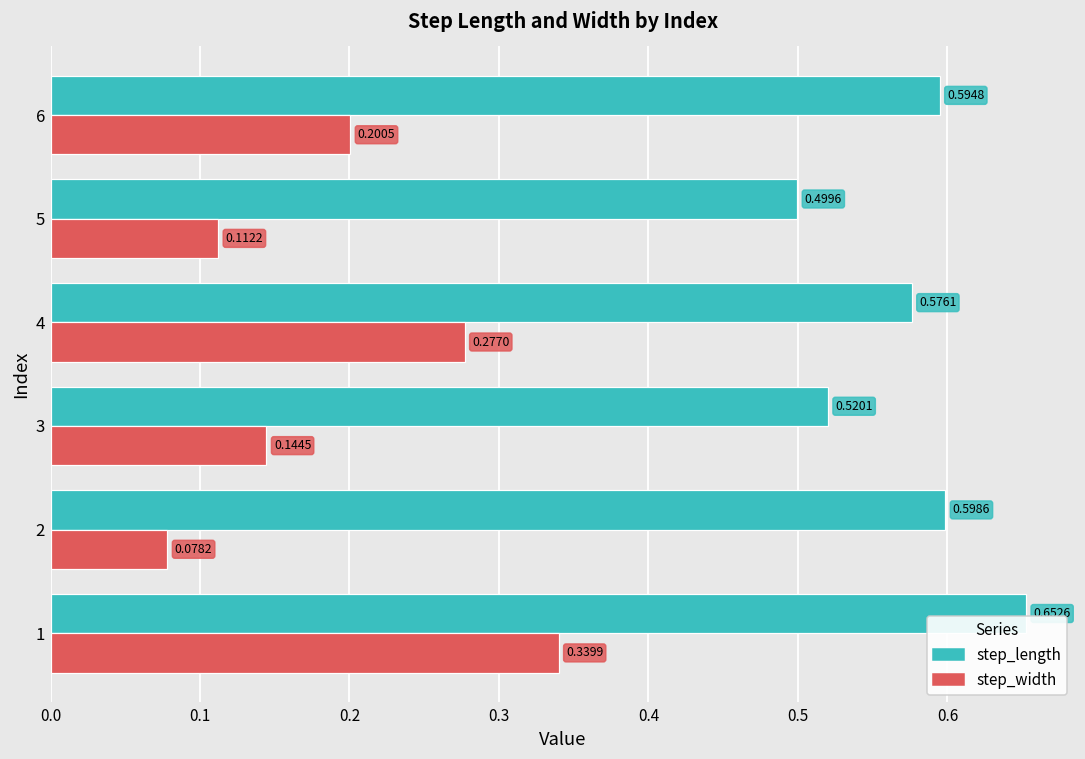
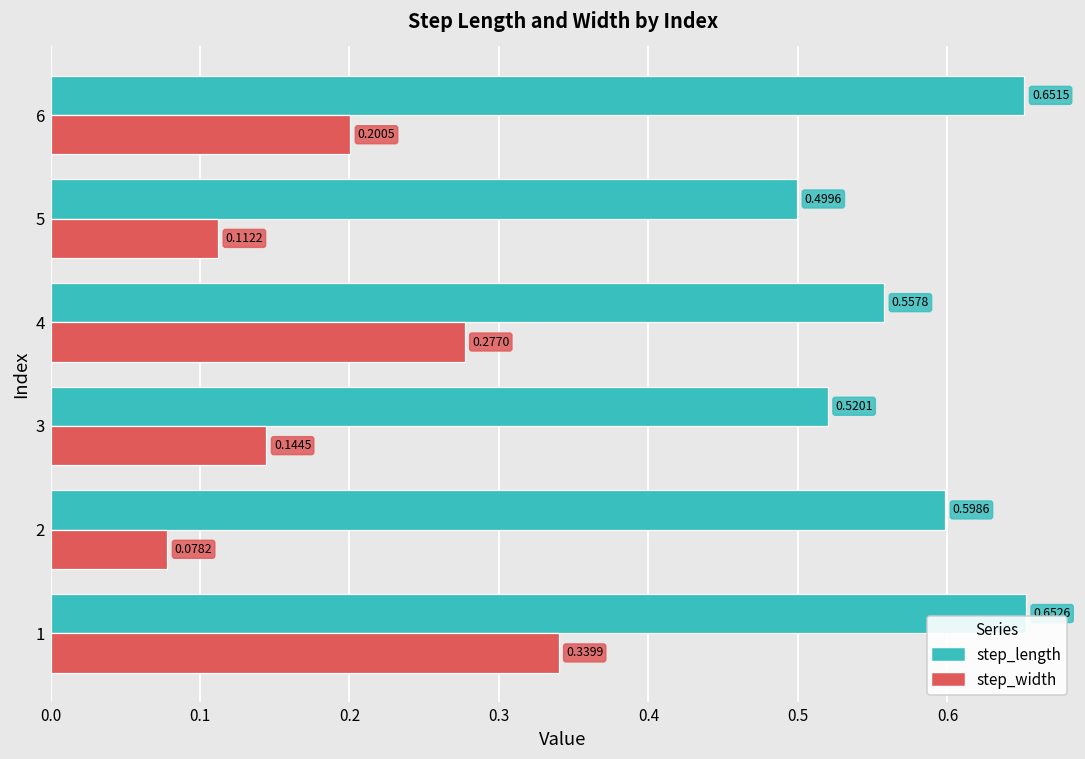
  {
    "step_length": {
-     "6": 0.5948,
-     "4": 0.5761
+     "6": 0.6515,
+     "4": 0.5578
    }
  }
